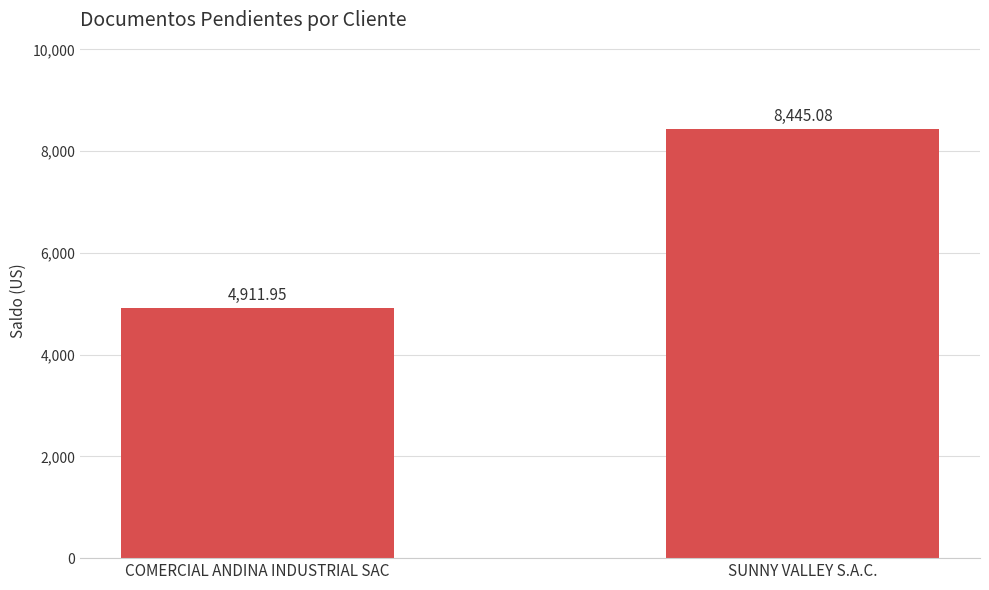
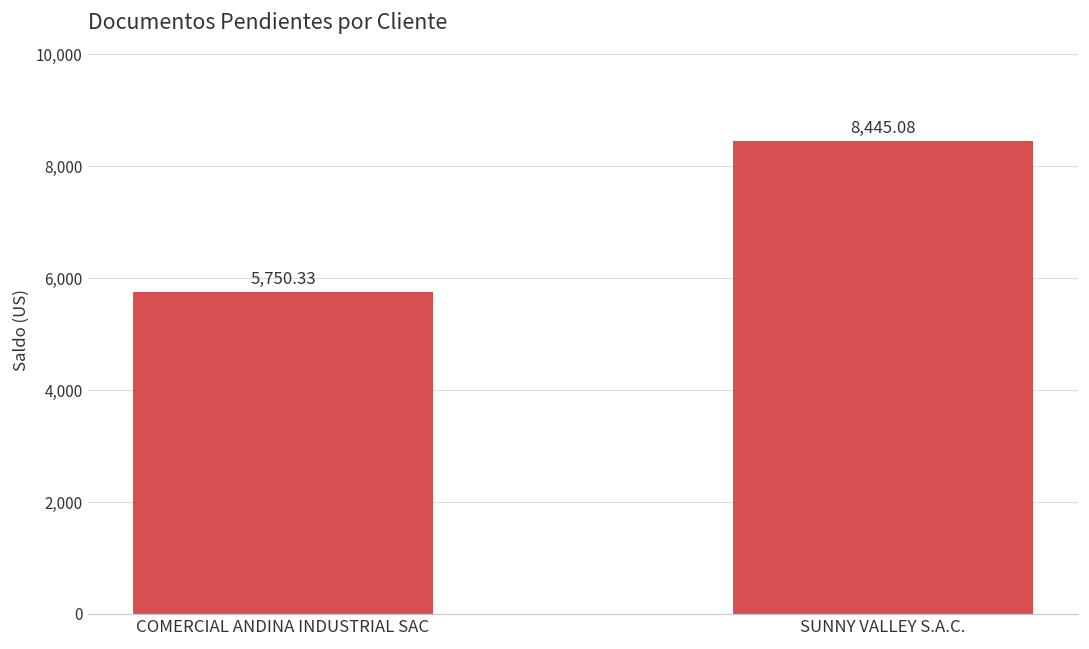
  {
-   "COMERCIAL ANDINA INDUSTRIAL SAC": "4,911.95",
+   "COMERCIAL ANDINA INDUSTRIAL SAC": "5,750.33",
    "SUNNY VALLEY S.A.C.": "8,445.08"
  }
